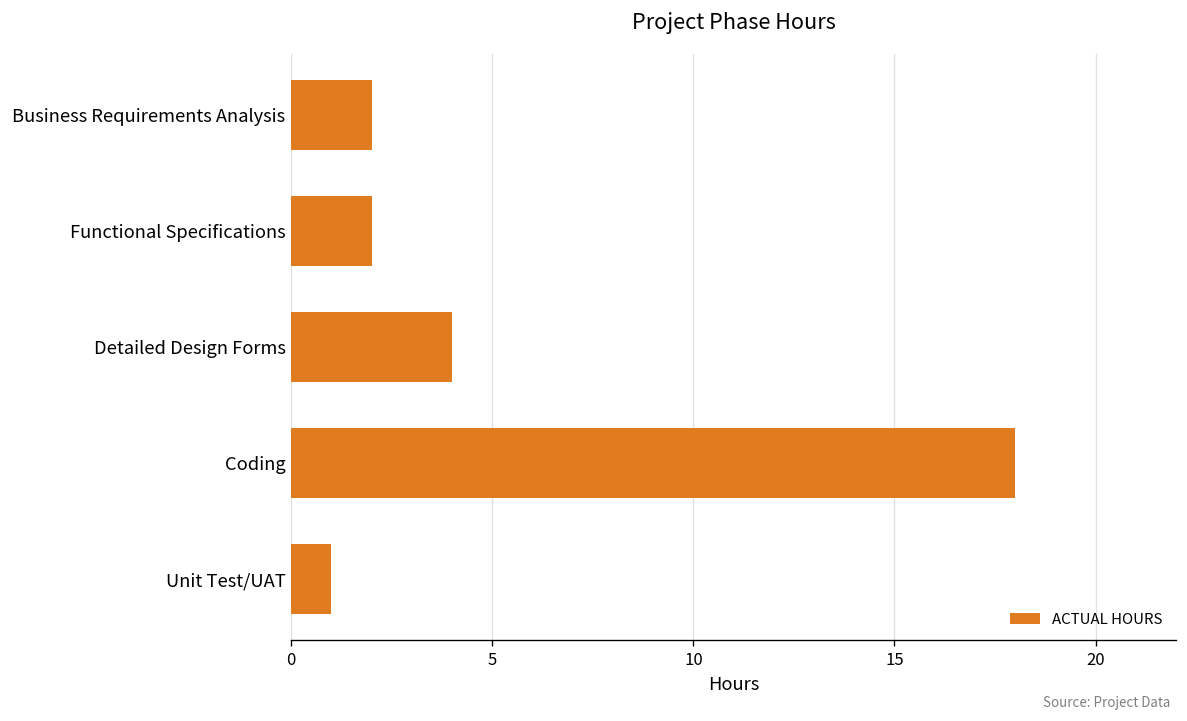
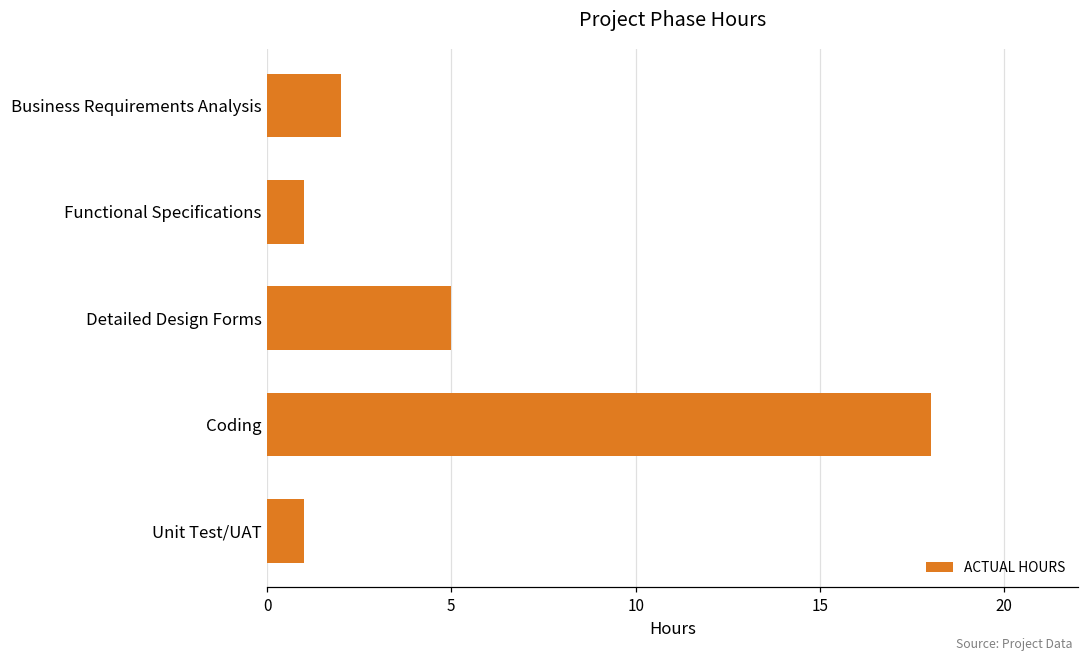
  {
    "Business Requirements Analysis": 2,
-   "Functional Specifications": 2,
-   "Detailed Design Forms": 4,
+   "Functional Specifications": 1,
+   "Detailed Design Forms": 5,
    "Coding": 18,
    "Unit Test/UAT": 1
  }
